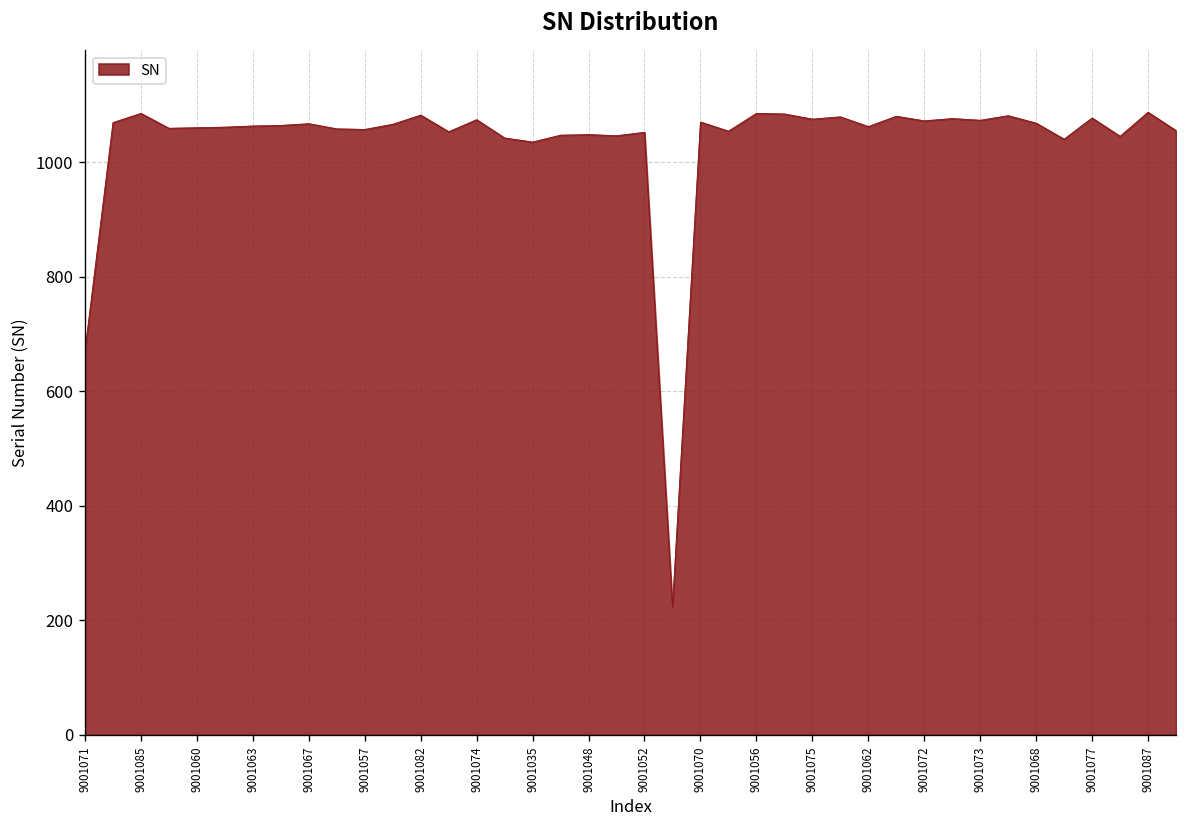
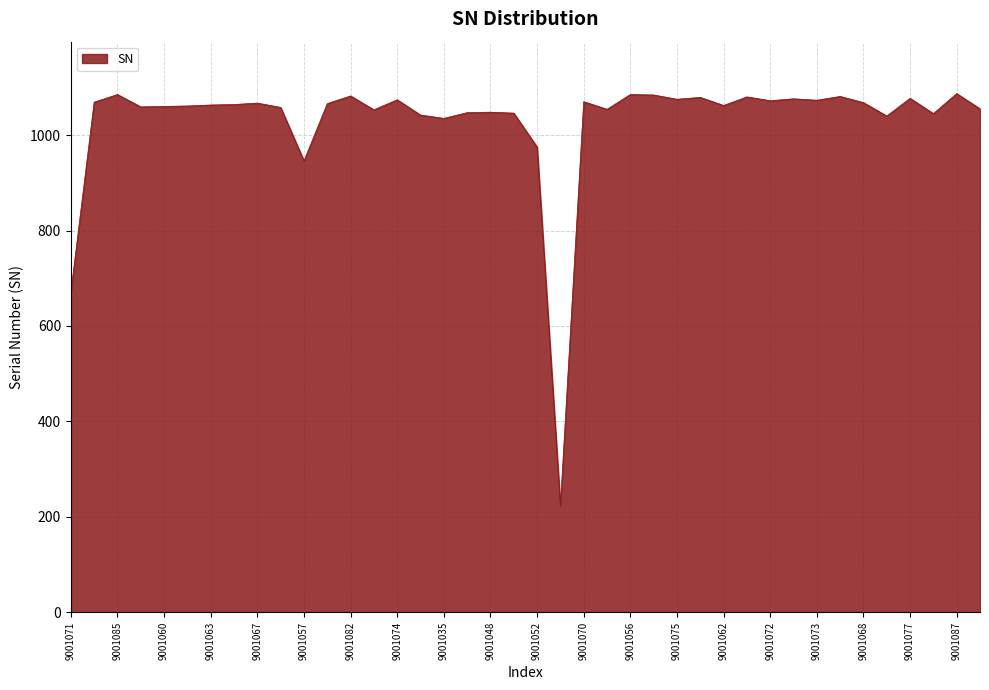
  {
    "9001071": 670,
    "9001085": 1090,
    "9001060": 1060,
    "9001063": 1060,
    "9001067": 1070,
-   "9001057": 1060,
+   "9001057": 950,
    "9001082": 1080,
    "9001074": 1070,
    "9001035": 1040,
    "9001048": 1050,
-   "9001052": 1050,
+   "9001052": 980,
    "9001070": 1070,
    "9001056": 1090,
    "9001075": 1080,
    "9001062": 1060,
    "9001072": 1070,
    "9001073": 1070,
    "9001068": 1070,
    "9001077": 1080,
    "9001087": 1090
  }
